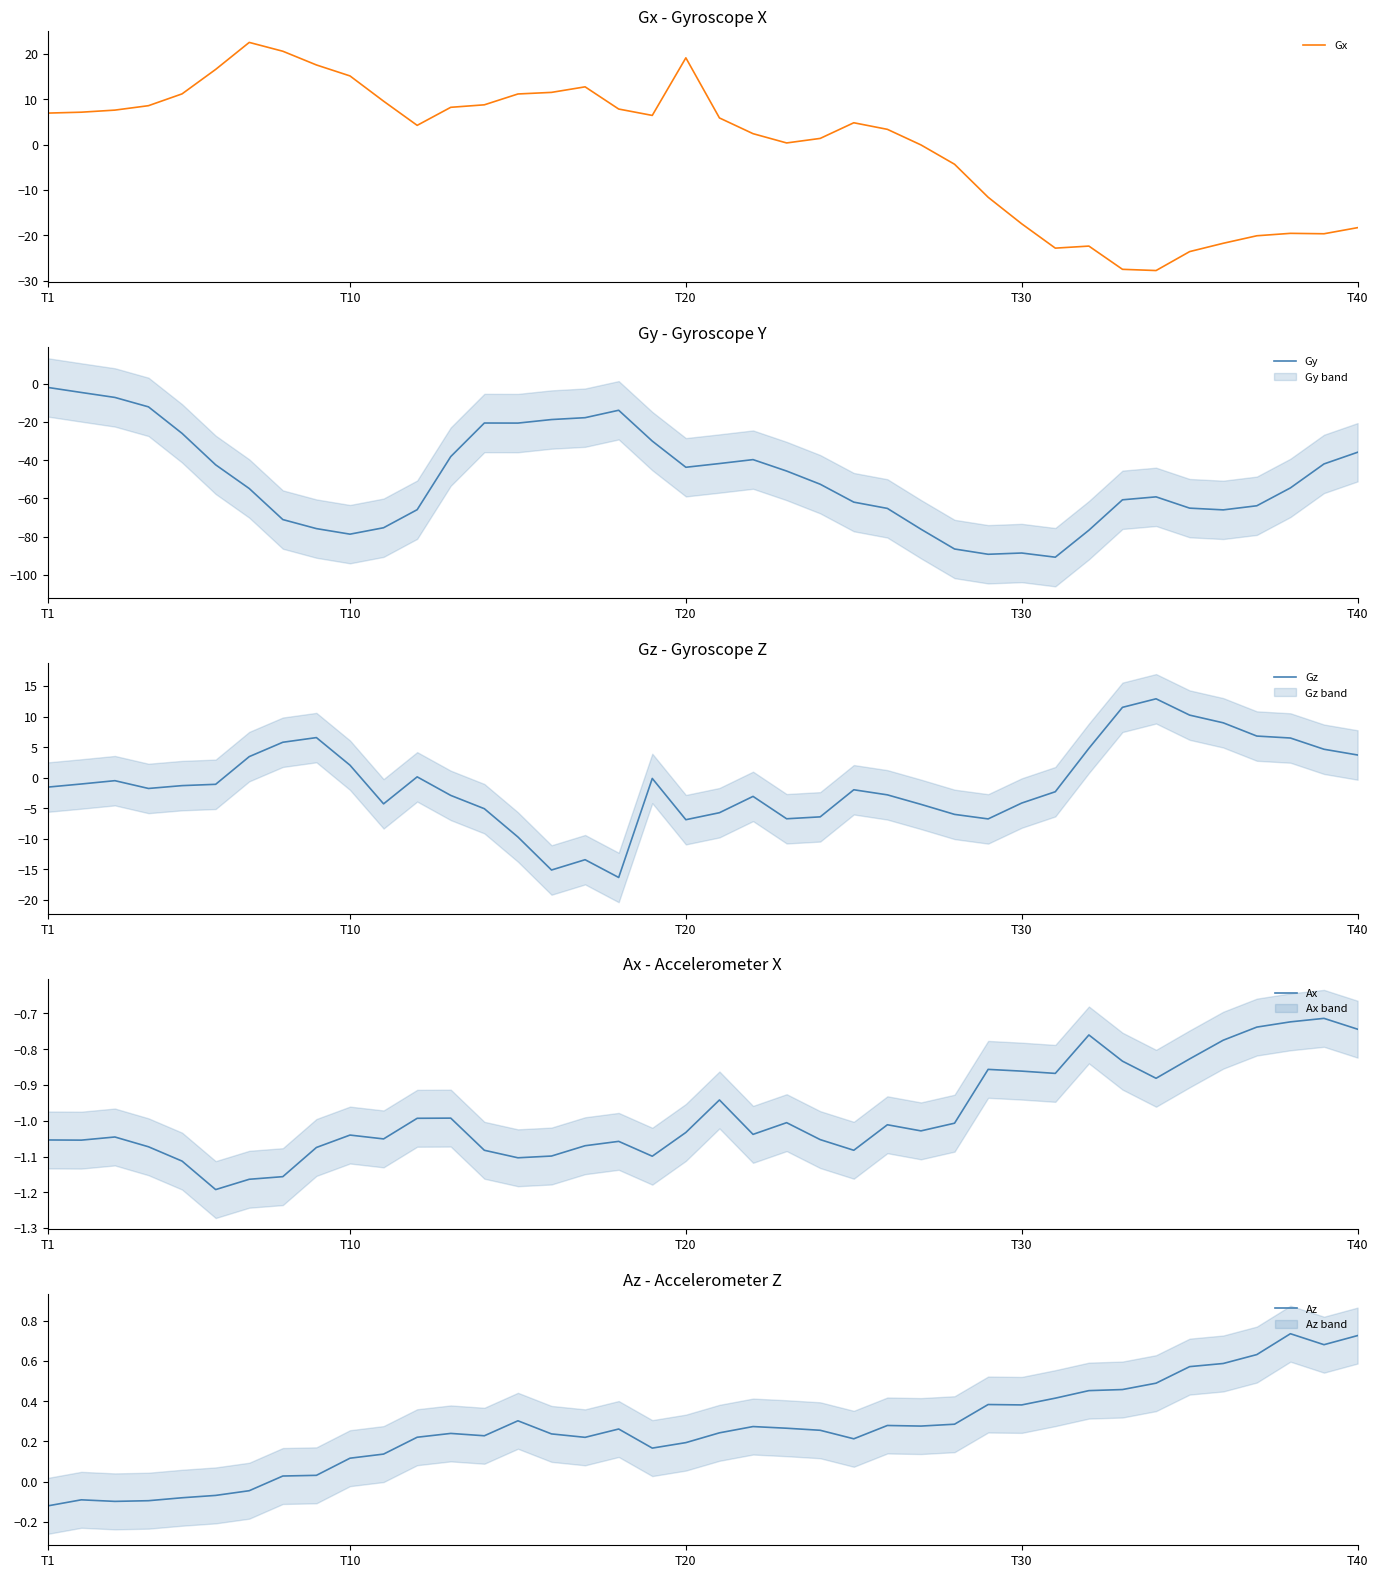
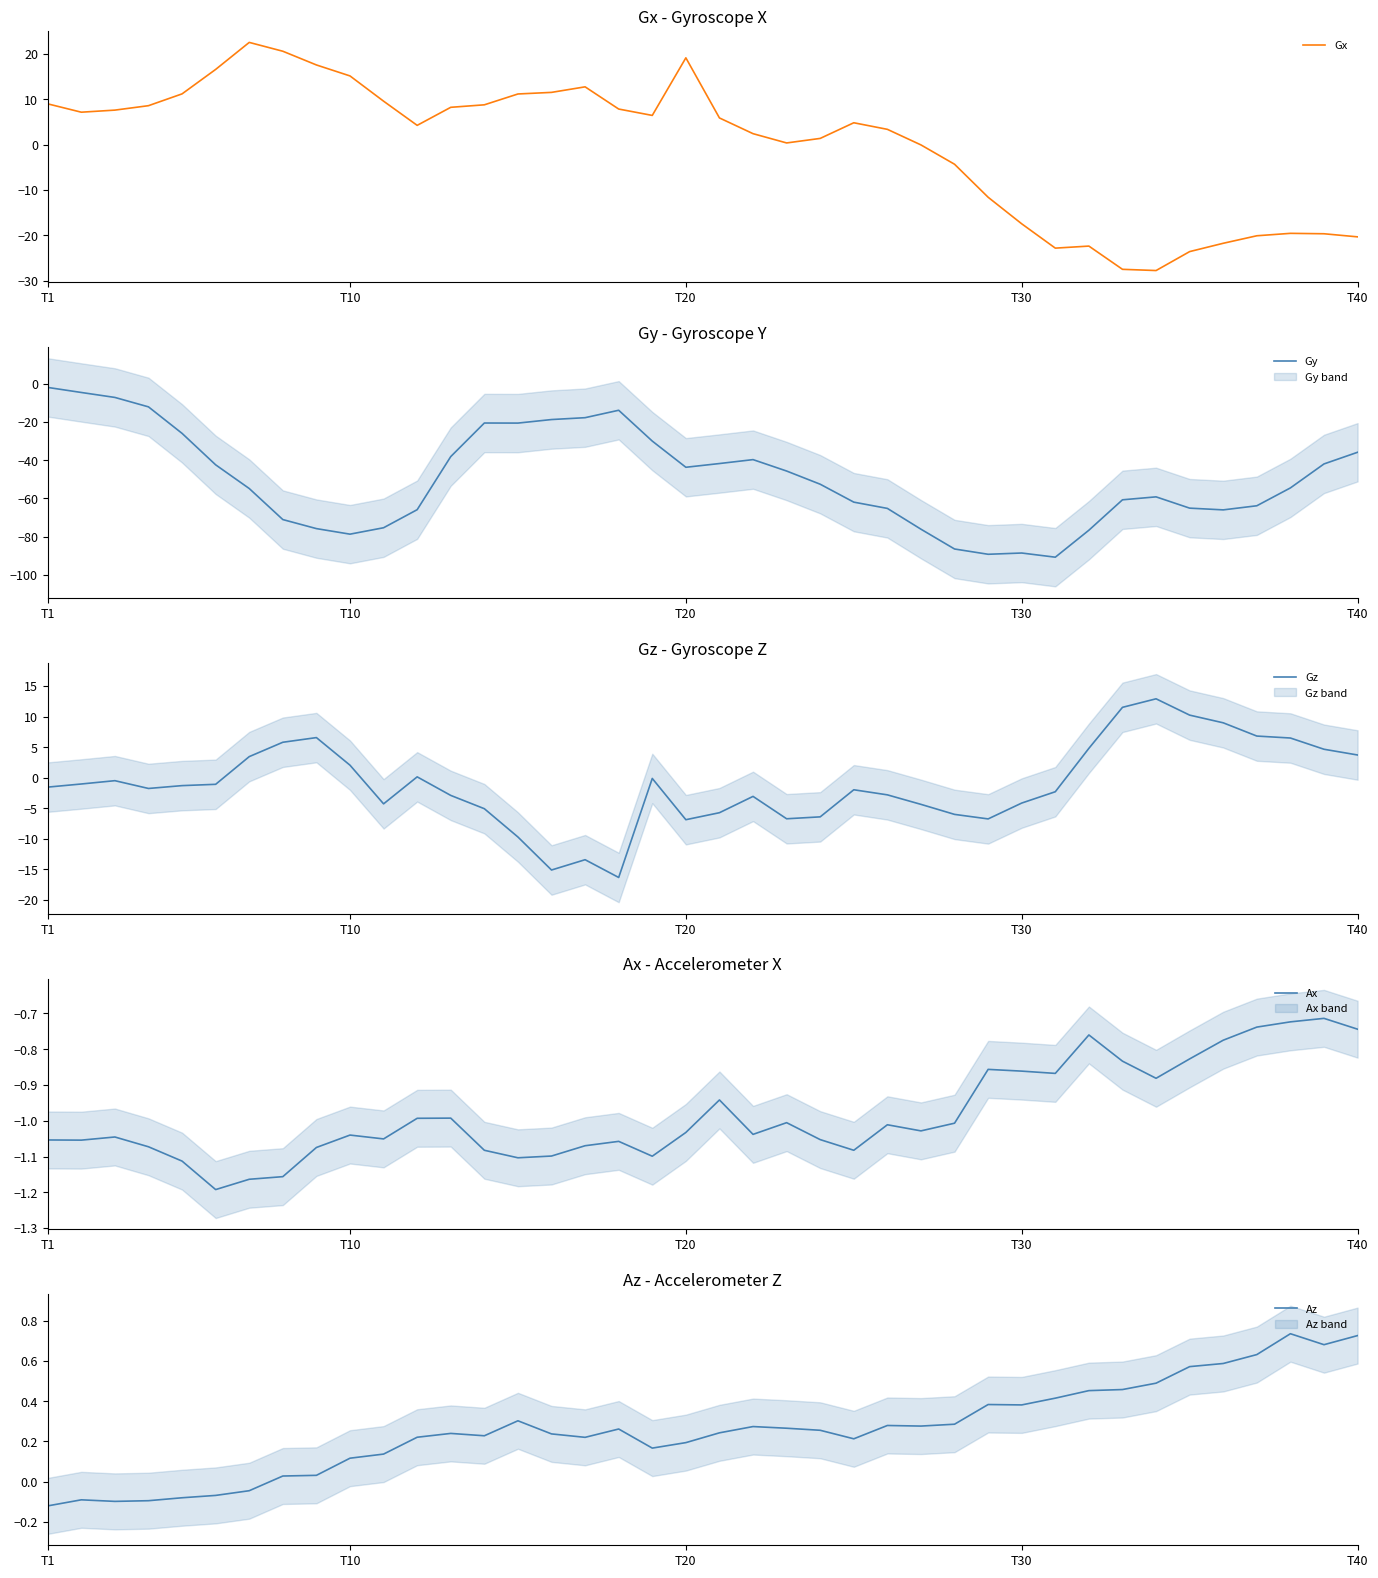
  {
    "Gx - Gyroscope X": {
-     "T1": 7,
+     "T1": 9,
      "T10": 15,
      "T20": 19,
      "T30": -17,
-     "T40": -18
+     "T40": -20
    }
  }
